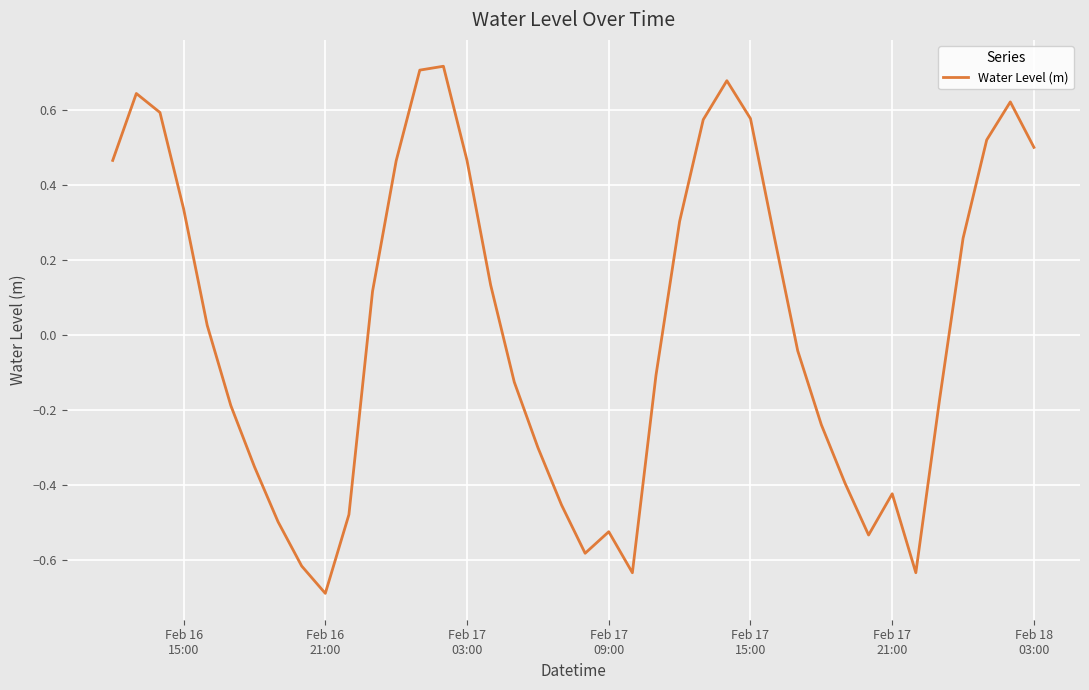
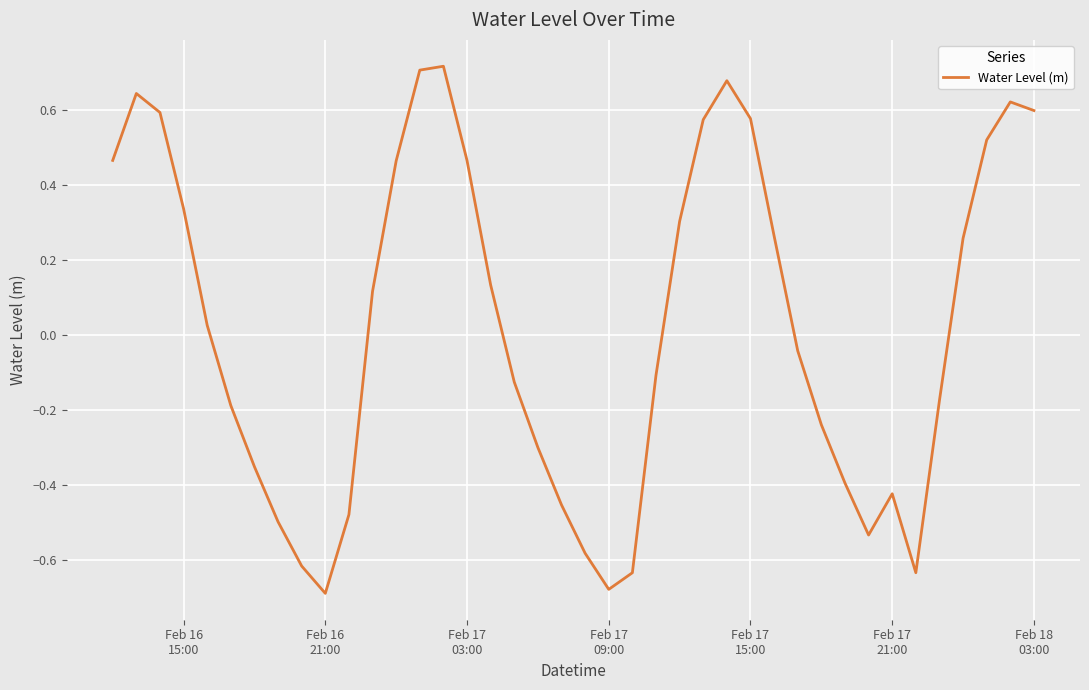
  {
    "Feb 16 15:00": 0.34,
    "Feb 16 21:00": -0.69,
    "Feb 17 03:00": 0.46,
-   "Feb 17 09:00": -0.52,
+   "Feb 17 09:00": -0.68,
    "Feb 17 15:00": 0.58,
    "Feb 17 21:00": -0.42,
-   "Feb 18 03:00": 0.50
+   "Feb 18 03:00": 0.60
  }
